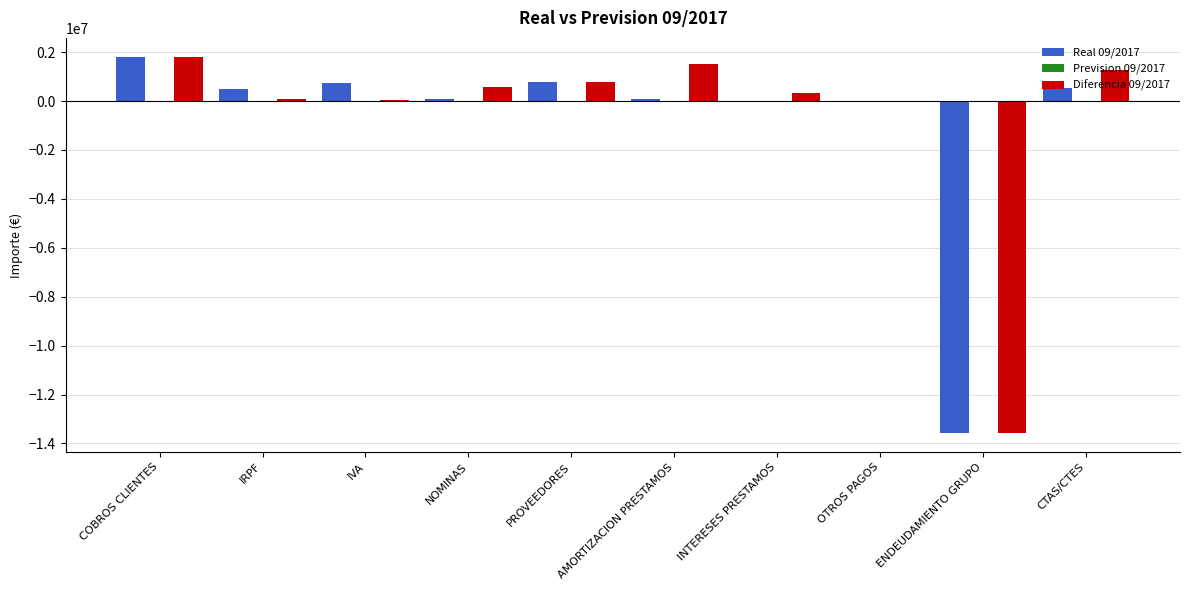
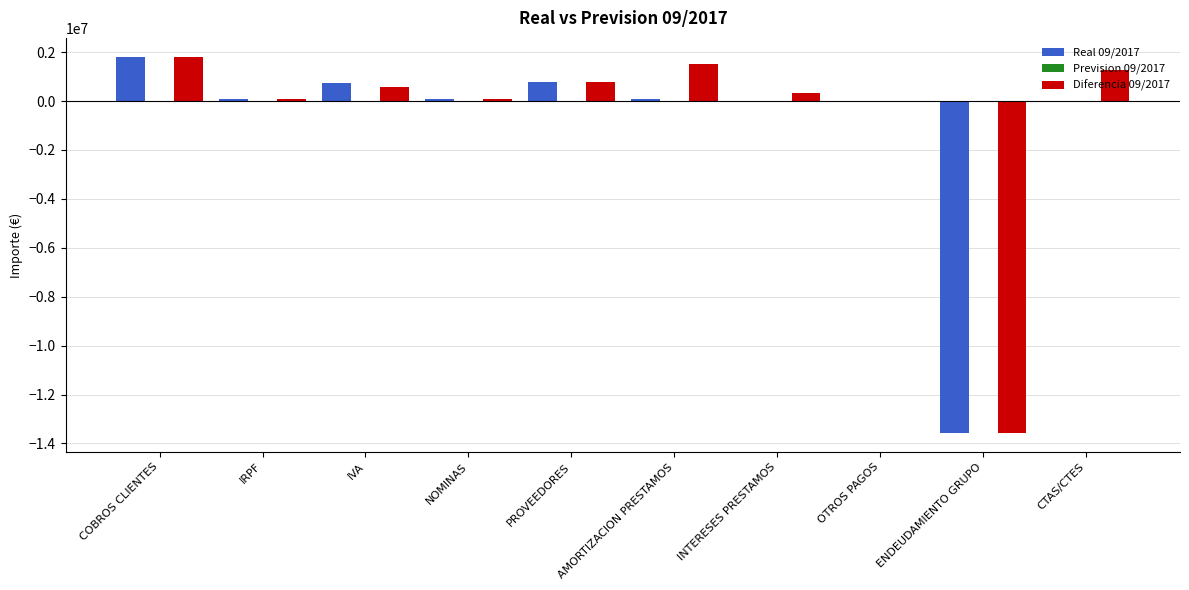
  {
    "Real 09/2017": {
      "COBROS CLIENTES": 1800000,
-     "IRPF": 500000,
+     "IRPF": 100000,
      "IVA": 800000,
      "PROVEEDORES": 800000,
      "ENDEUDAMIENTO GRUPO": -13600000,
-     "CTAS/CTES": 500000
+     "CTAS/CTES": 0
    },
    "Prevision 09/2017": {
      "COBROS CLIENTES": 0,
      "IRPF": 0,
      "IVA": 0,
      "NOMINAS": 0,
      "PROVEEDORES": 0,
      "AMORTIZACION PRESTAMOS": 0,
      "INTERESES PRESTAMOS": 0,
      "OTROS PAGOS": 0,
      "ENDEUDAMIENTO GRUPO": 0,
      "CTAS/CTES": 0
    },
    "Diferencia 09/2017": {
      "COBROS CLIENTES": 1800000,
-     "IVA": 100000,
-     "NOMINAS": 600000,
+     "IVA": 600000,
+     "NOMINAS": 100000,
      "PROVEEDORES": 800000,
      "AMORTIZACION PRESTAMOS": 1500000,
      "INTERESES PRESTAMOS": 300000,
      "ENDEUDAMIENTO GRUPO": -13600000,
      "CTAS/CTES": 1300000
    }
  }
